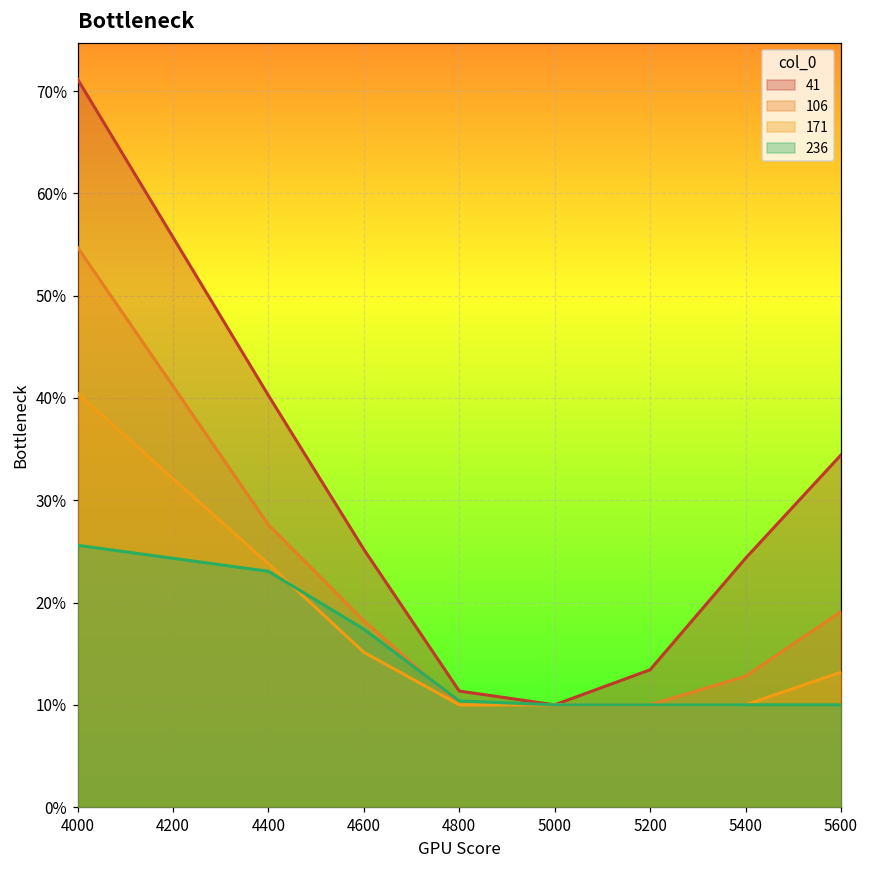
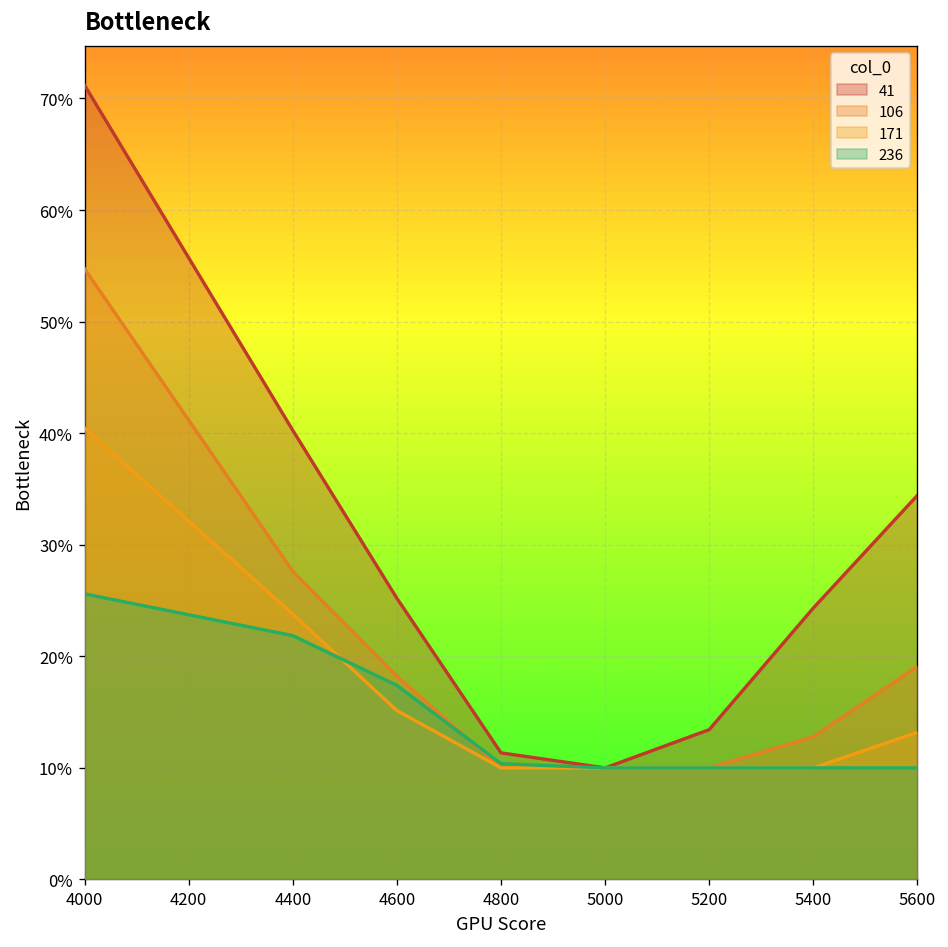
  {
    "236": {
      "4000": "26%",
-     "4400": "23%",
+     "4400": "22%",
      "4600": "17%",
      "4800": "10%",
      "5600": "10%"
    }
  }
